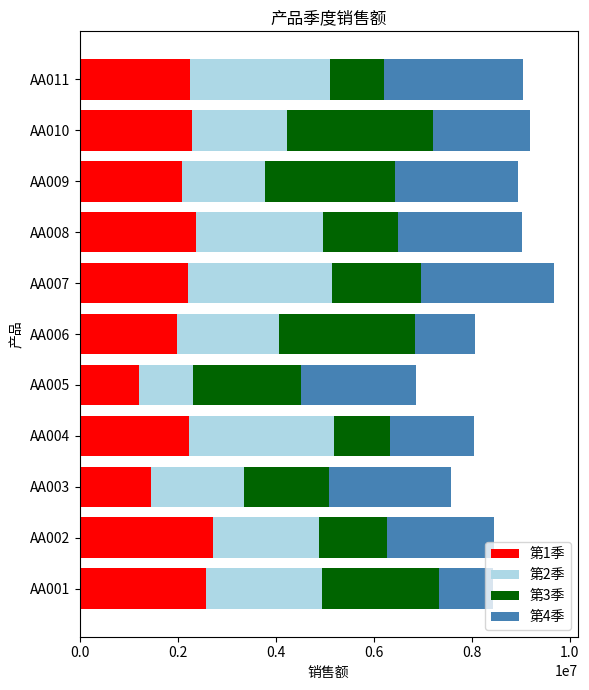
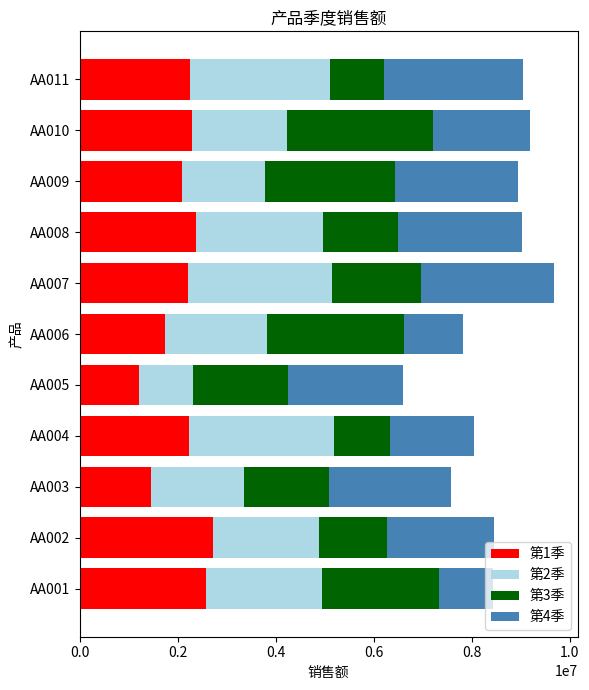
  {
    "第1季": {
      "AA011": 2300000,
      "AA010": 2300000,
      "AA009": 2100000,
      "AA008": 2400000,
      "AA007": 2200000,
-     "AA006": 2000000,
+     "AA006": 1700000,
      "AA005": 1200000,
      "AA004": 2200000,
      "AA003": 1500000,
      "AA002": 2700000,
      "AA001": 2600000
    },
    "第2季": {
      "AA011": 2800000,
      "AA010": 1900000,
      "AA009": 1700000,
      "AA008": 2600000,
      "AA007": 2900000,
      "AA006": 2100000,
      "AA005": 1100000,
      "AA004": 3000000,
      "AA003": 1900000,
      "AA002": 2200000,
      "AA001": 2400000
    },
    "第3季": {
      "AA011": 1100000,
      "AA010": 3000000,
      "AA009": 2700000,
      "AA008": 1500000,
      "AA007": 1800000,
      "AA006": 2800000,
-     "AA005": 2200000,
+     "AA005": 1900000,
      "AA004": 1100000,
      "AA003": 1700000,
      "AA002": 1400000,
      "AA001": 2400000
    },
    "第4季": {
      "AA011": 2800000,
      "AA010": 2000000,
      "AA009": 2500000,
      "AA008": 2500000,
      "AA007": 2700000,
      "AA006": 1200000,
      "AA005": 2300000,
      "AA004": 1700000,
      "AA003": 2500000,
      "AA002": 2200000
    }
  }
